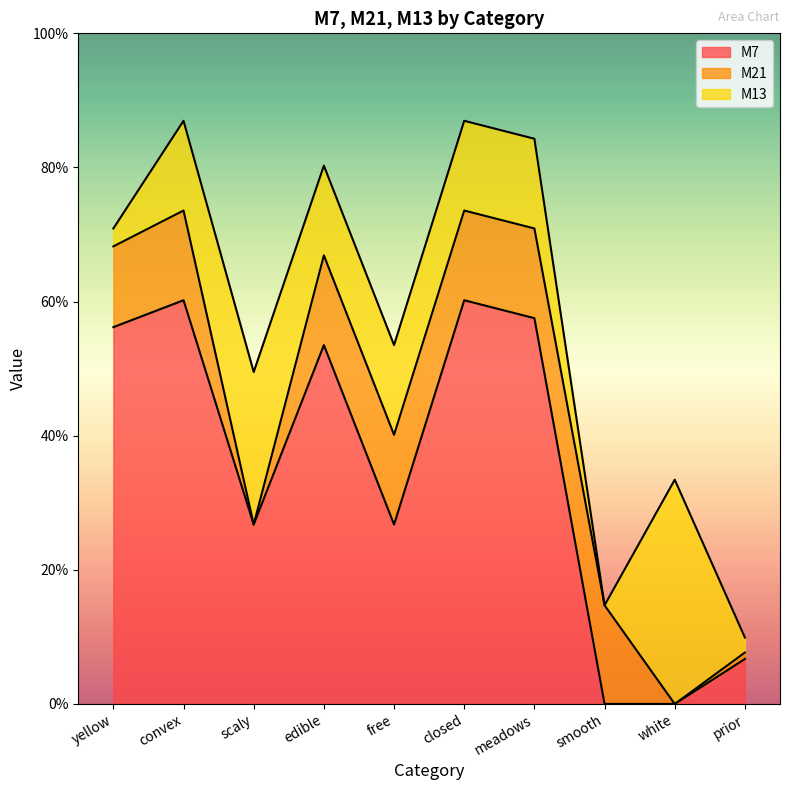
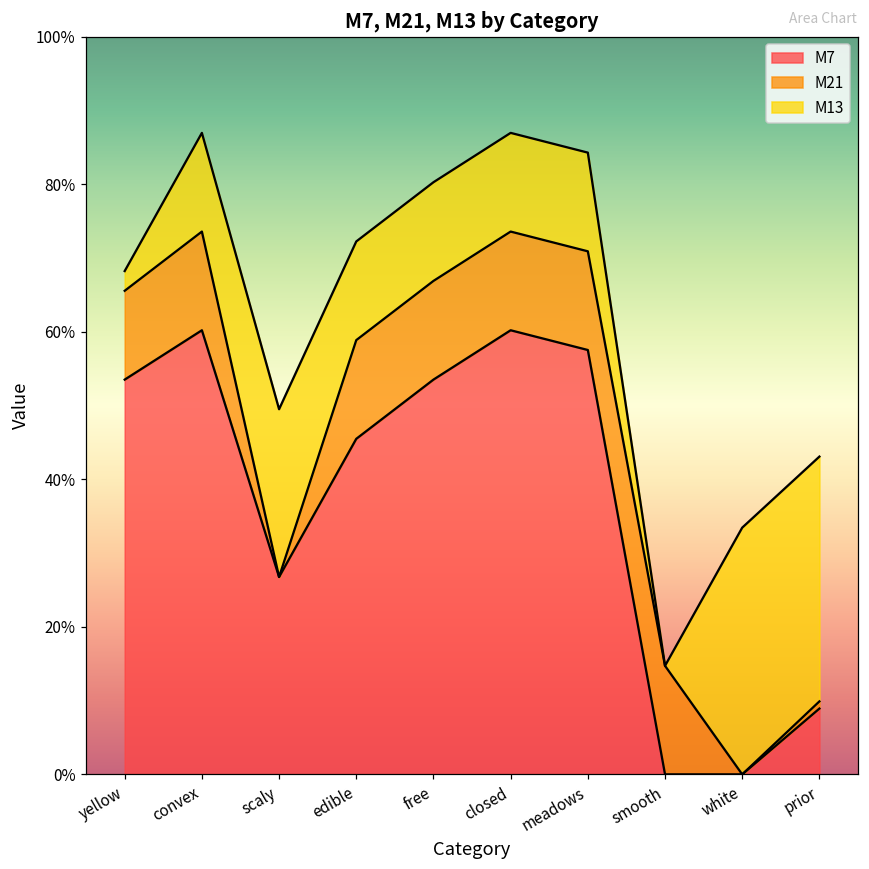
  {
    "M7": {
-     "yellow": "56%",
+     "yellow": "54%",
      "convex": "60%",
-     "edible": "54%",
-     "free": "27%",
+     "edible": "45%",
+     "free": "54%",
      "closed": "60%",
      "meadows": "58%",
      "smooth": "0%",
-     "prior": "7%"
+     "prior": "9%"
    },
    "M21": {
      "yellow": "12%",
      "convex": "13%",
      "edible": "13%",
      "free": "13%",
      "closed": "13%",
      "meadows": "13%",
      "prior": "1%"
    },
    "M13": {
      "yellow": "3%",
      "convex": "13%",
      "scaly": "23%",
      "edible": "13%",
      "free": "13%",
      "closed": "13%",
      "meadows": "13%",
      "white": "33%",
-     "prior": "2%"
+     "prior": "33%"
    }
  }
